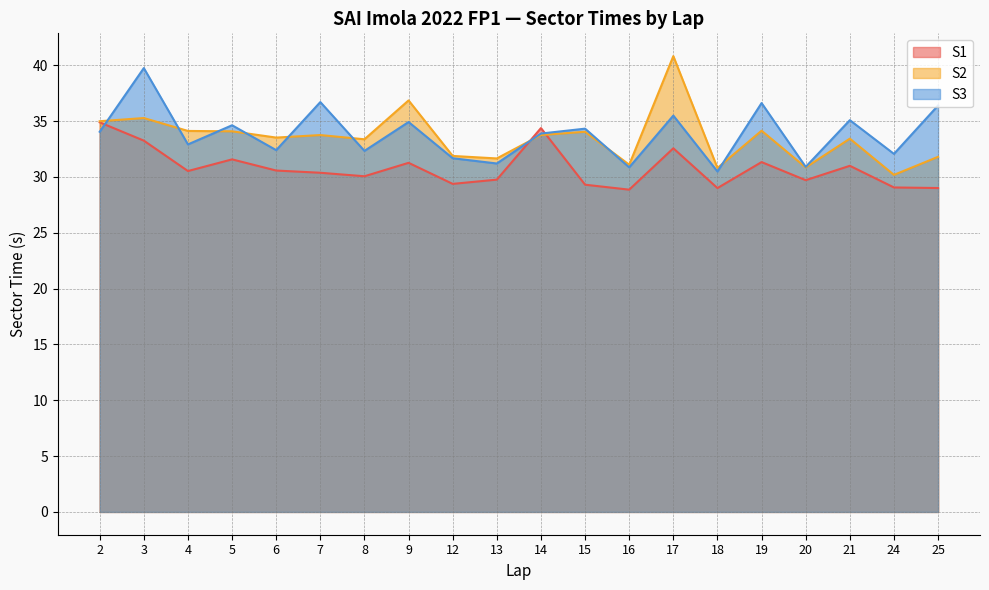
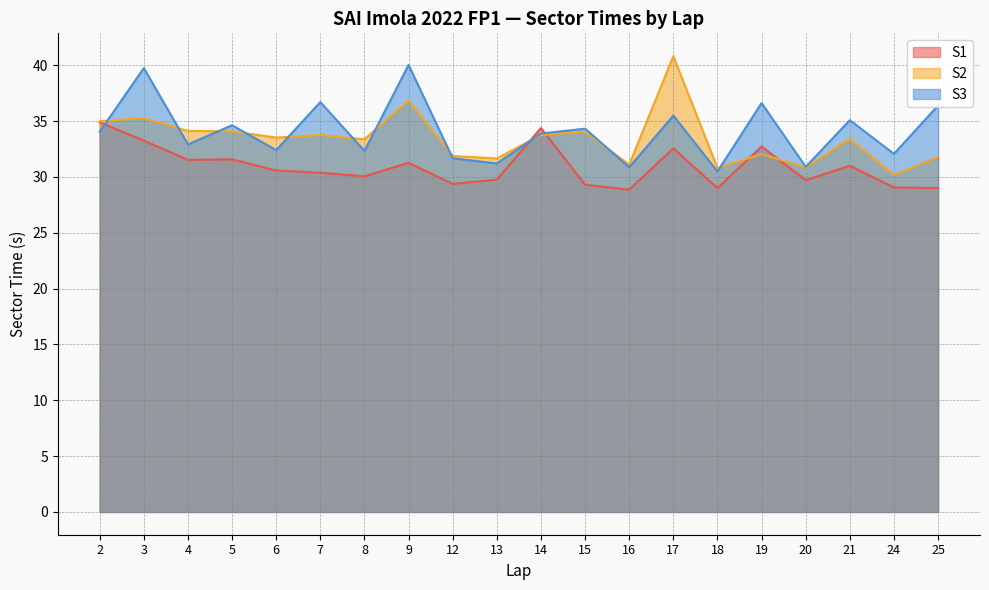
  {
    "S1": {
      "3": 33.2,
-     "4": 30.5,
+     "4": 31.5,
      "5": 31.6,
      "6": 30.6,
      "7": 30.4,
      "8": 30.1,
      "9": 31.3,
      "12": 29.4,
      "13": 29.8,
      "14": 34.4,
      "15": 29.3,
      "16": 28.9,
      "17": 32.6,
      "18": 29.0,
-     "19": 31.3,
+     "19": 32.7,
      "20": 29.7,
      "21": 31.0,
      "24": 29.1,
      "25": 29.0
    },
    "S2": {
      "3": 35.3,
      "4": 34.1,
      "5": 34.1,
      "6": 33.5,
      "7": 33.7,
      "8": 33.4,
      "9": 36.8,
      "13": 31.7,
      "15": 34.0,
      "16": 31.1,
      "17": 40.8,
      "18": 30.8,
-     "19": 34.1,
+     "19": 32.0,
      "21": 33.4,
      "24": 30.2,
      "25": 31.8
    },
    "S3": {
      "2": 34.0,
      "3": 39.7,
      "4": 32.9,
      "5": 34.6,
      "6": 32.4,
      "7": 36.7,
      "8": 32.3,
-     "9": 34.9,
+     "9": 40.0,
      "13": 31.2,
      "15": 34.3,
      "16": 30.9,
      "17": 35.5,
      "18": 30.5,
      "19": 36.6,
      "21": 35.1,
      "24": 32.1
    }
  }
